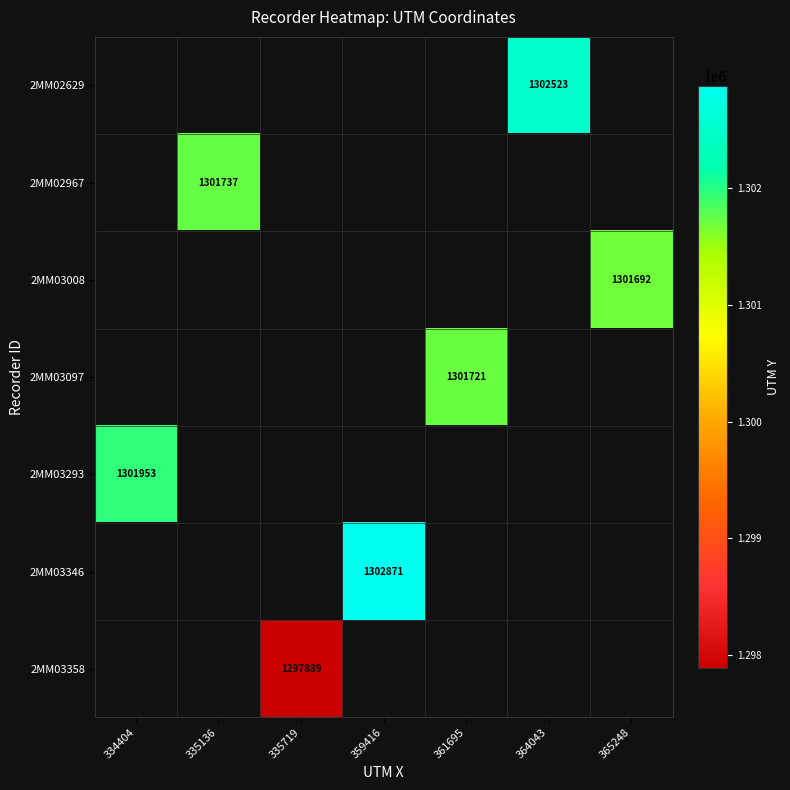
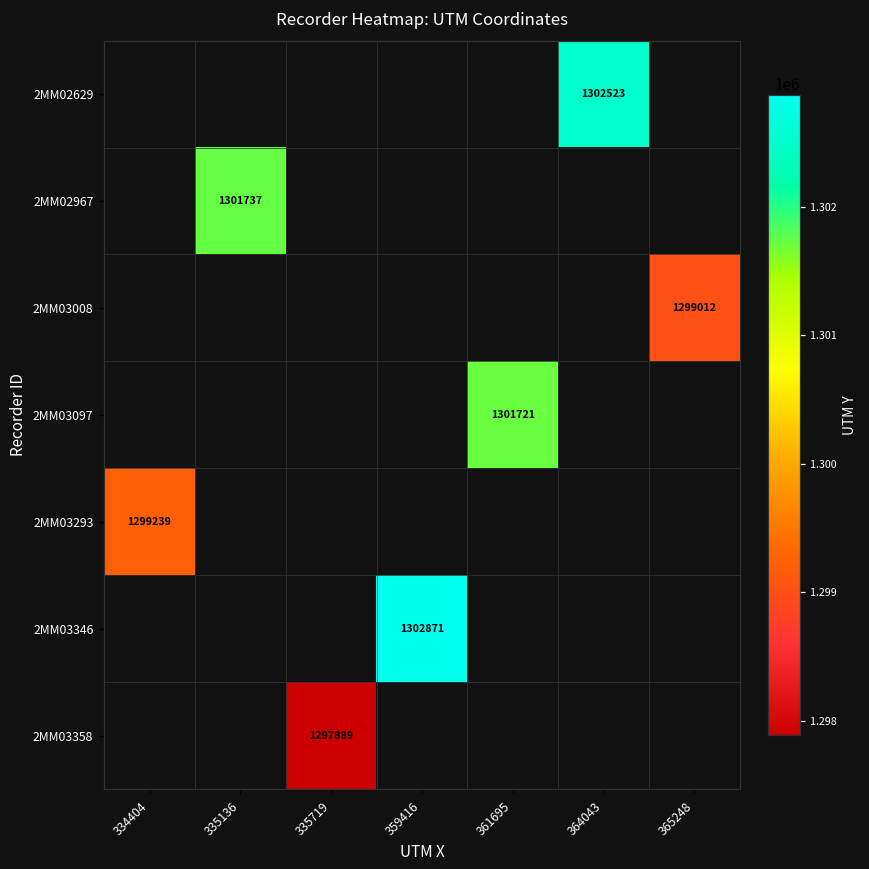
  {
    "2MM02629": {
      "364043": 1302523
    },
    "2MM02967": {
      "335136": 1301737
    },
    "2MM03008": {
-     "365248": 1301692
+     "365248": 1299012
    },
    "2MM03097": {
      "361695": 1301721
    },
    "2MM03293": {
-     "334404": 1301953
+     "334404": 1299239
    },
    "2MM03346": {
      "359416": 1302871
    },
    "2MM03358": {
      "335719": 1297889
    }
  }
